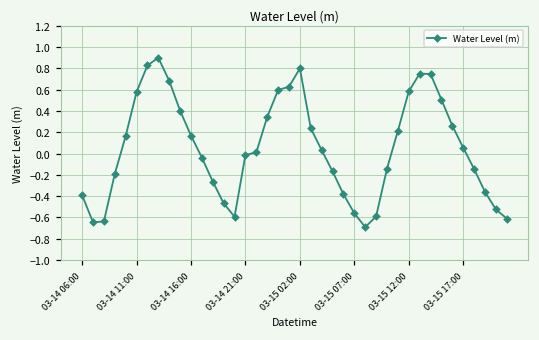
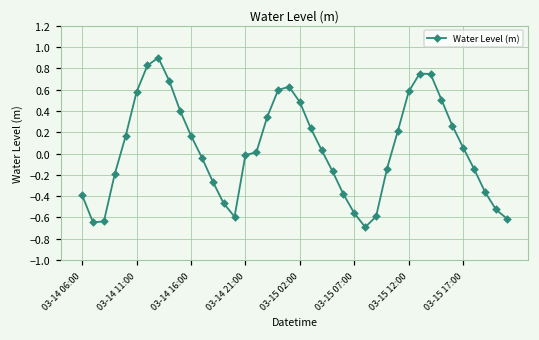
  {
    "03-14 06:00": -0.4,
    "03-14 11:00": 0.6,
    "03-14 16:00": 0.2,
    "03-14 21:00": 0.0,
-   "03-15 02:00": 0.8,
+   "03-15 02:00": 0.5,
    "03-15 07:00": -0.6,
    "03-15 12:00": 0.6,
    "03-15 17:00": 0.1
  }
